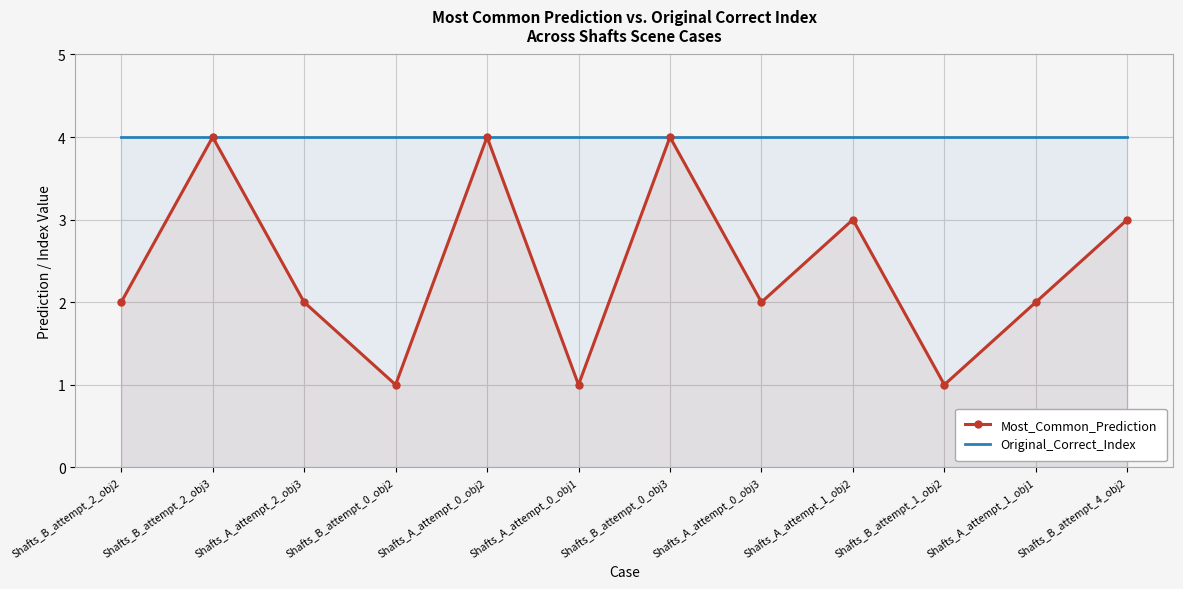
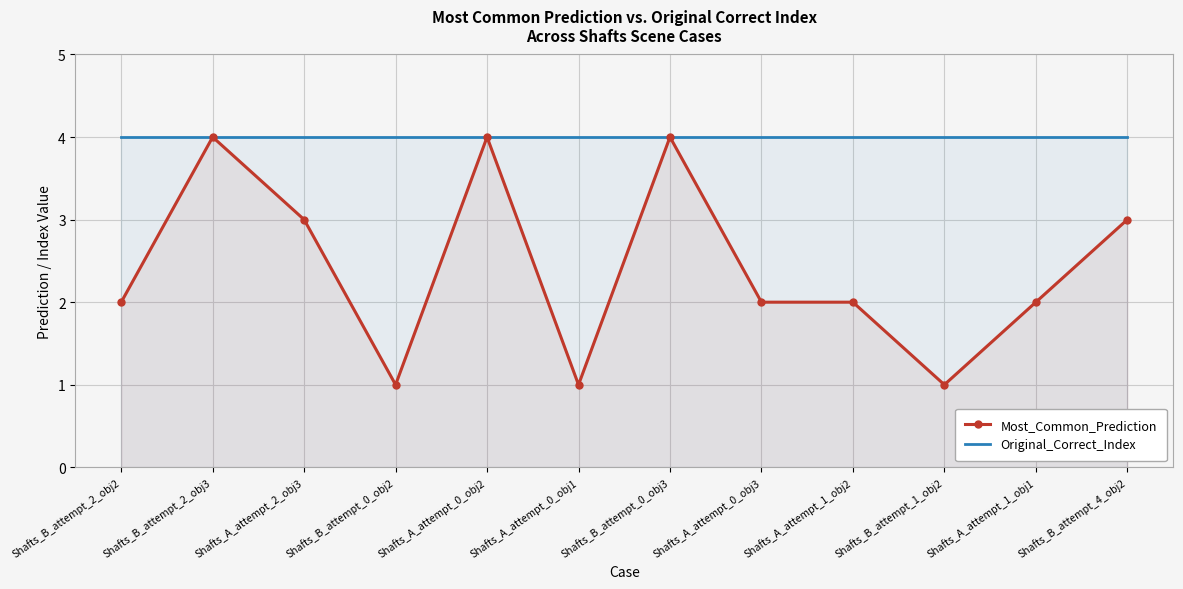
  {
    "Most_Common_Prediction": {
      "Shafts_B_attempt_2_obj2": 2,
-     "Shafts_A_attempt_2_obj3": 2,
+     "Shafts_A_attempt_2_obj3": 3,
      "Shafts_B_attempt_0_obj2": 1,
      "Shafts_A_attempt_0_obj1": 1,
      "Shafts_A_attempt_0_obj3": 2,
-     "Shafts_A_attempt_1_obj2": 3,
+     "Shafts_A_attempt_1_obj2": 2,
      "Shafts_B_attempt_1_obj2": 1,
      "Shafts_A_attempt_1_obj1": 2,
      "Shafts_B_attempt_4_obj2": 3
    },
    "Original_Correct_Index": {
      "Shafts_B_attempt_2_obj2": 4,
      "Shafts_A_attempt_2_obj3": 4,
      "Shafts_B_attempt_0_obj2": 4,
      "Shafts_A_attempt_0_obj1": 4,
      "Shafts_A_attempt_0_obj3": 4,
      "Shafts_A_attempt_1_obj2": 4,
      "Shafts_B_attempt_1_obj2": 4,
      "Shafts_A_attempt_1_obj1": 4,
      "Shafts_B_attempt_4_obj2": 4
    }
  }
